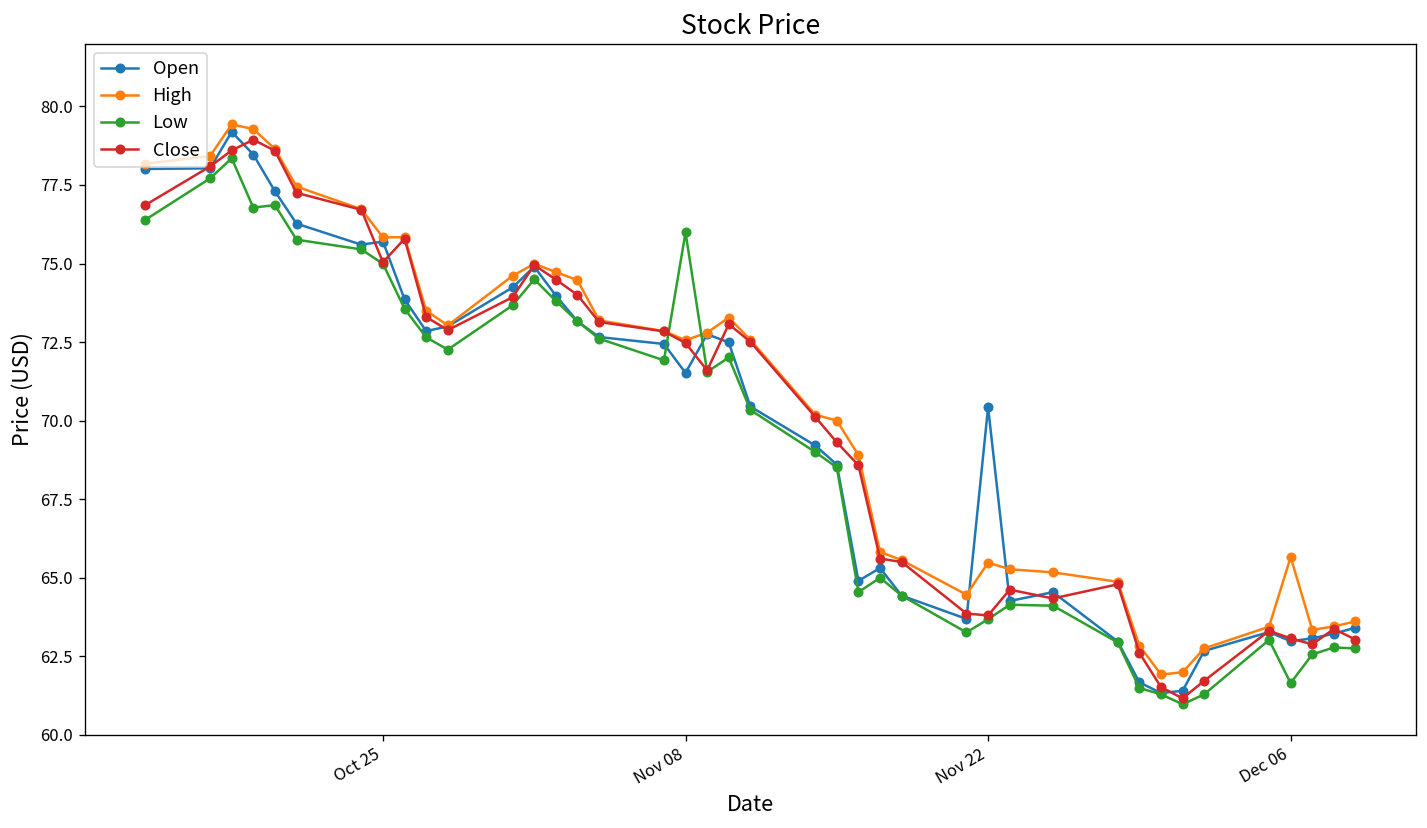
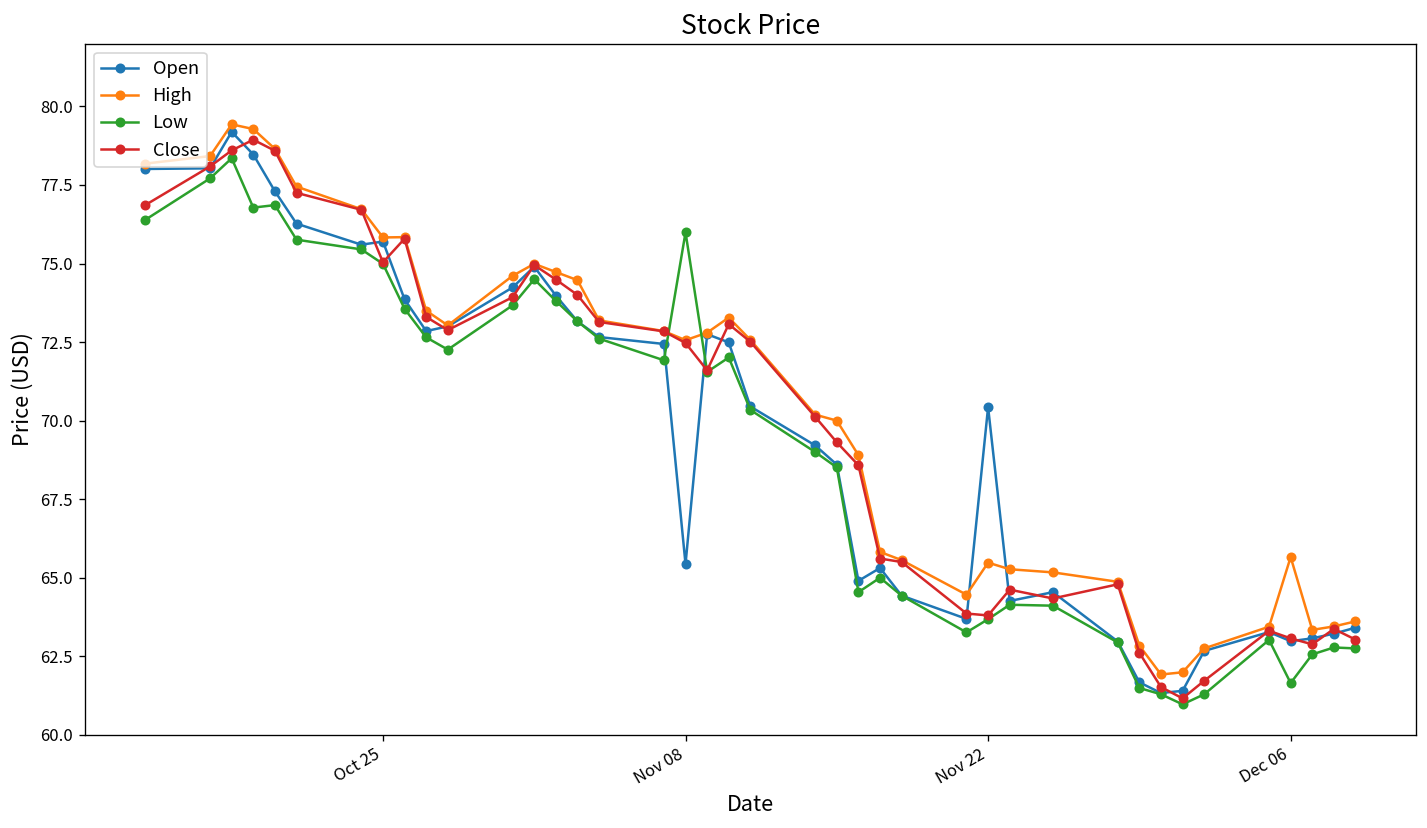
  {
    "Open": {
      "Oct 25": 75.7,
-     "Nov 08": 71.5,
+     "Nov 08": 65.4,
      "Nov 22": 70.4
    },
    "High": {
      "Oct 25": 75.8,
      "Nov 22": 65.5,
      "Dec 06": 65.7
    },
    "Low": {
      "Nov 08": 76.0,
      "Nov 22": 63.7,
      "Dec 06": 61.6
    },
    "Close": {
      "Nov 22": 63.8
    }
  }
